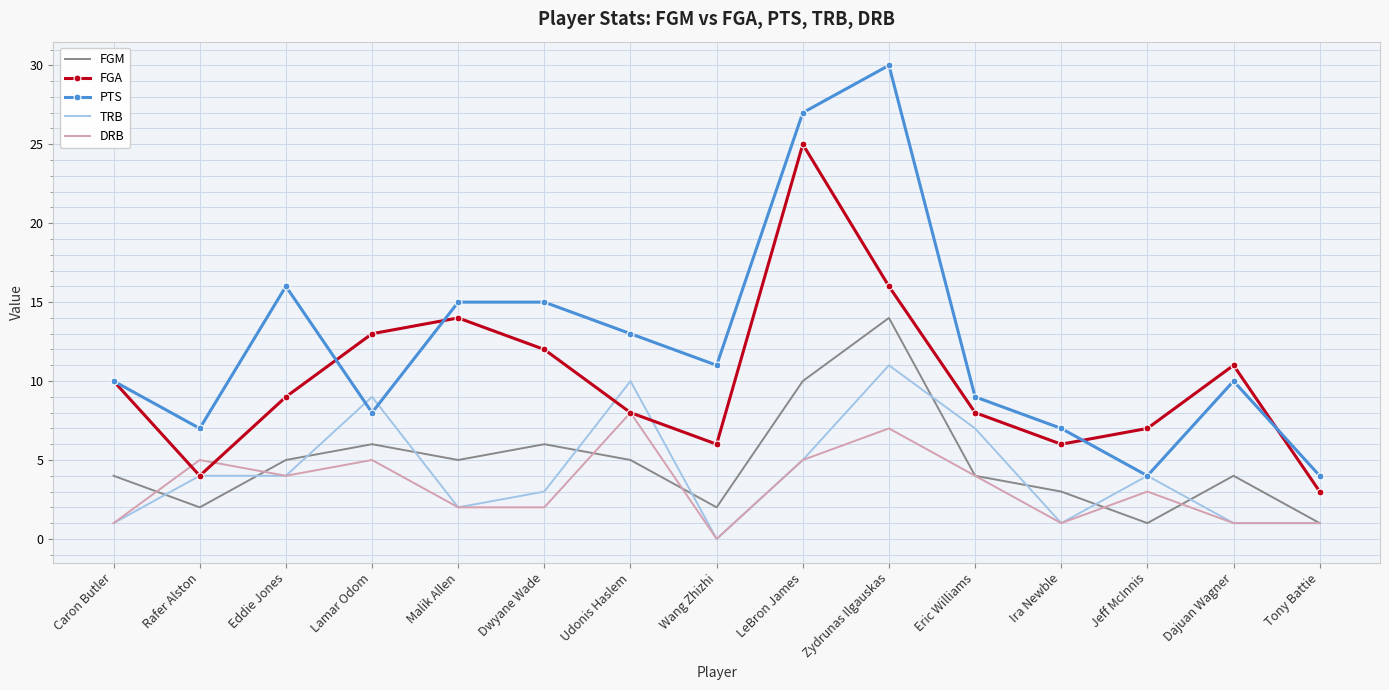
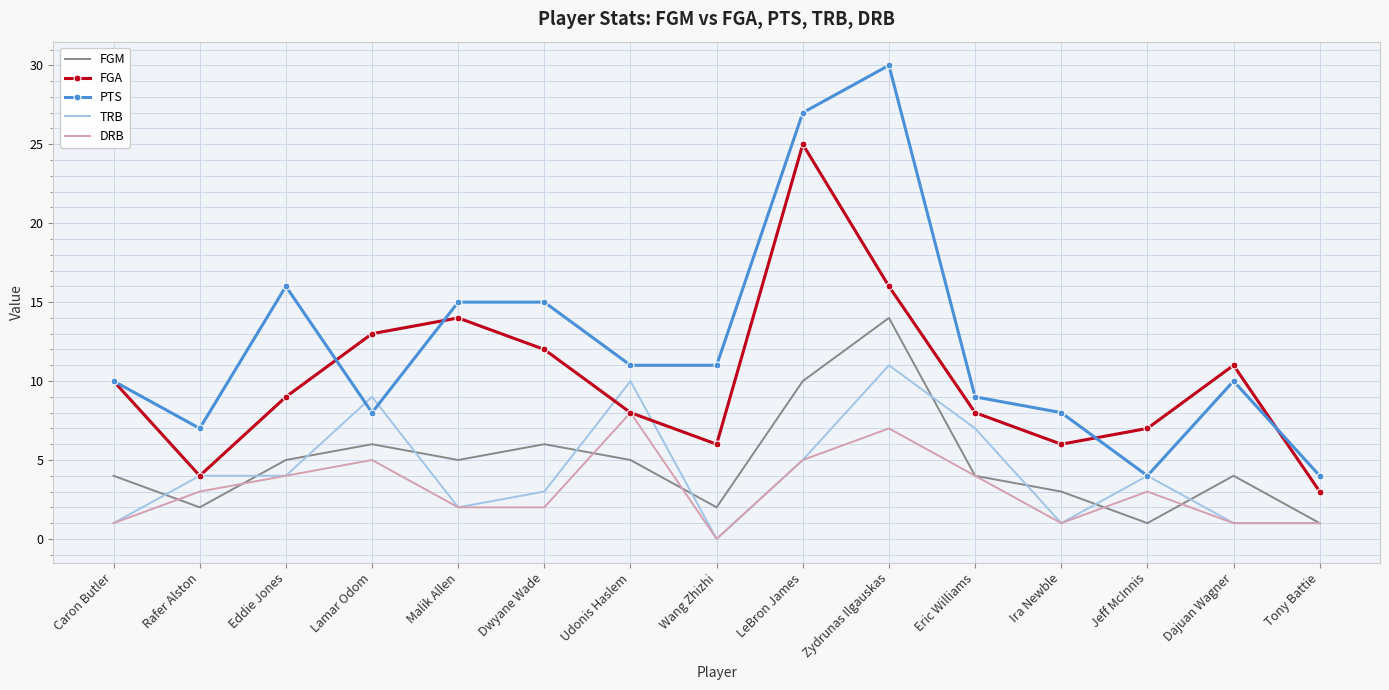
  {
    "FGM": {
      "Caron Butler": 4,
      "Rafer Alston": 2,
      "Eddie Jones": 5,
      "Lamar Odom": 6,
      "Malik Allen": 5,
      "Dwyane Wade": 6,
      "Udonis Haslem": 5,
      "Wang Zhizhi": 2,
      "LeBron James": 10,
      "Zydrunas Ilgauskas": 14,
      "Ira Newble": 3,
      "Jeff McInnis": 1,
      "Dajuan Wagner": 4
    },
    "FGA": {
      "Eddie Jones": 9,
      "Lamar Odom": 13,
      "Malik Allen": 14,
      "Dwyane Wade": 12,
      "Wang Zhizhi": 6,
      "LeBron James": 25,
      "Zydrunas Ilgauskas": 16,
      "Eric Williams": 8,
      "Ira Newble": 6,
      "Jeff McInnis": 7,
      "Dajuan Wagner": 11,
      "Tony Battie": 3
    },
    "PTS": {
      "Rafer Alston": 7,
      "Eddie Jones": 16,
      "Lamar Odom": 8,
      "Malik Allen": 15,
      "Dwyane Wade": 15,
-     "Udonis Haslem": 13,
+     "Udonis Haslem": 11,
      "Wang Zhizhi": 11,
      "LeBron James": 27,
      "Zydrunas Ilgauskas": 30,
      "Eric Williams": 9,
-     "Ira Newble": 7,
+     "Ira Newble": 8,
      "Dajuan Wagner": 10,
      "Tony Battie": 4
    },
    "TRB": {
      "Lamar Odom": 9,
      "Dwyane Wade": 3,
      "Udonis Haslem": 10,
      "Zydrunas Ilgauskas": 11,
      "Eric Williams": 7
    },
    "DRB": {
-     "Rafer Alston": 5,
+     "Rafer Alston": 3,
      "Lamar Odom": 5,
      "Dwyane Wade": 2,
      "Zydrunas Ilgauskas": 7,
      "Jeff McInnis": 3
    }
  }
